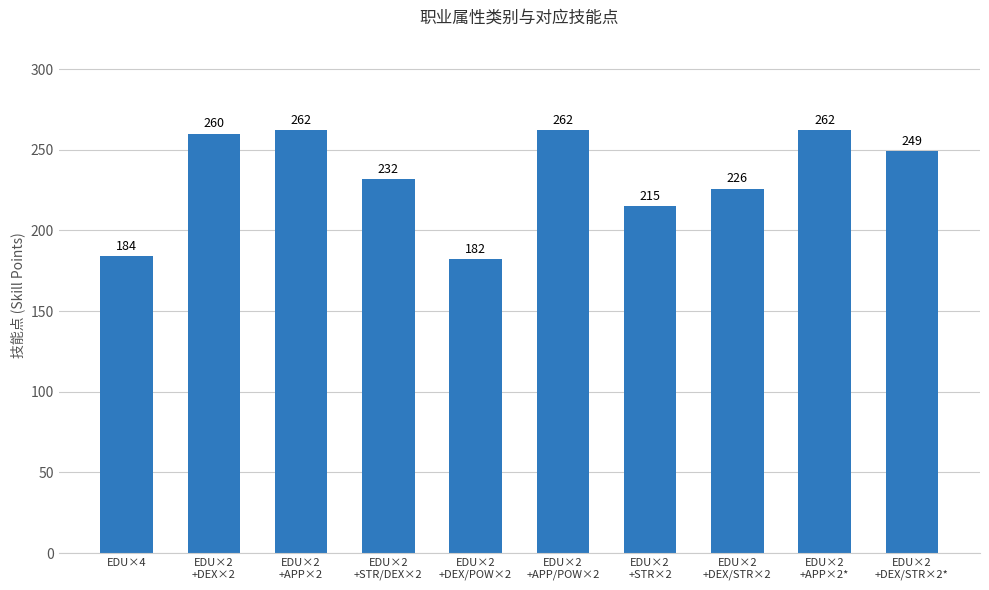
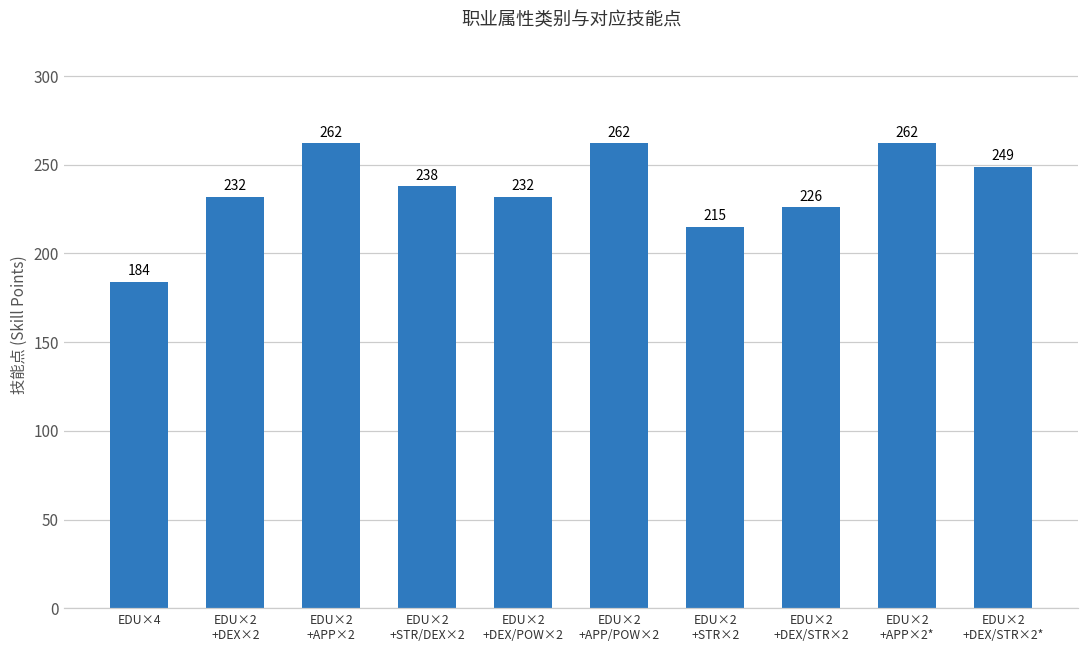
  {
    "EDU×4": 184,
-   "EDU×2 +DEX×2": 260,
+   "EDU×2 +DEX×2": 232,
    "EDU×2 +APP×2": 262,
-   "EDU×2 +STR/DEX×2": 232,
-   "EDU×2 +DEX/POW×2": 182,
+   "EDU×2 +STR/DEX×2": 238,
+   "EDU×2 +DEX/POW×2": 232,
    "EDU×2 +APP/POW×2": 262,
    "EDU×2 +STR×2": 215,
    "EDU×2 +DEX/STR×2": 226,
    "EDU×2 +APP×2*": 262,
    "EDU×2 +DEX/STR×2*": 249
  }
